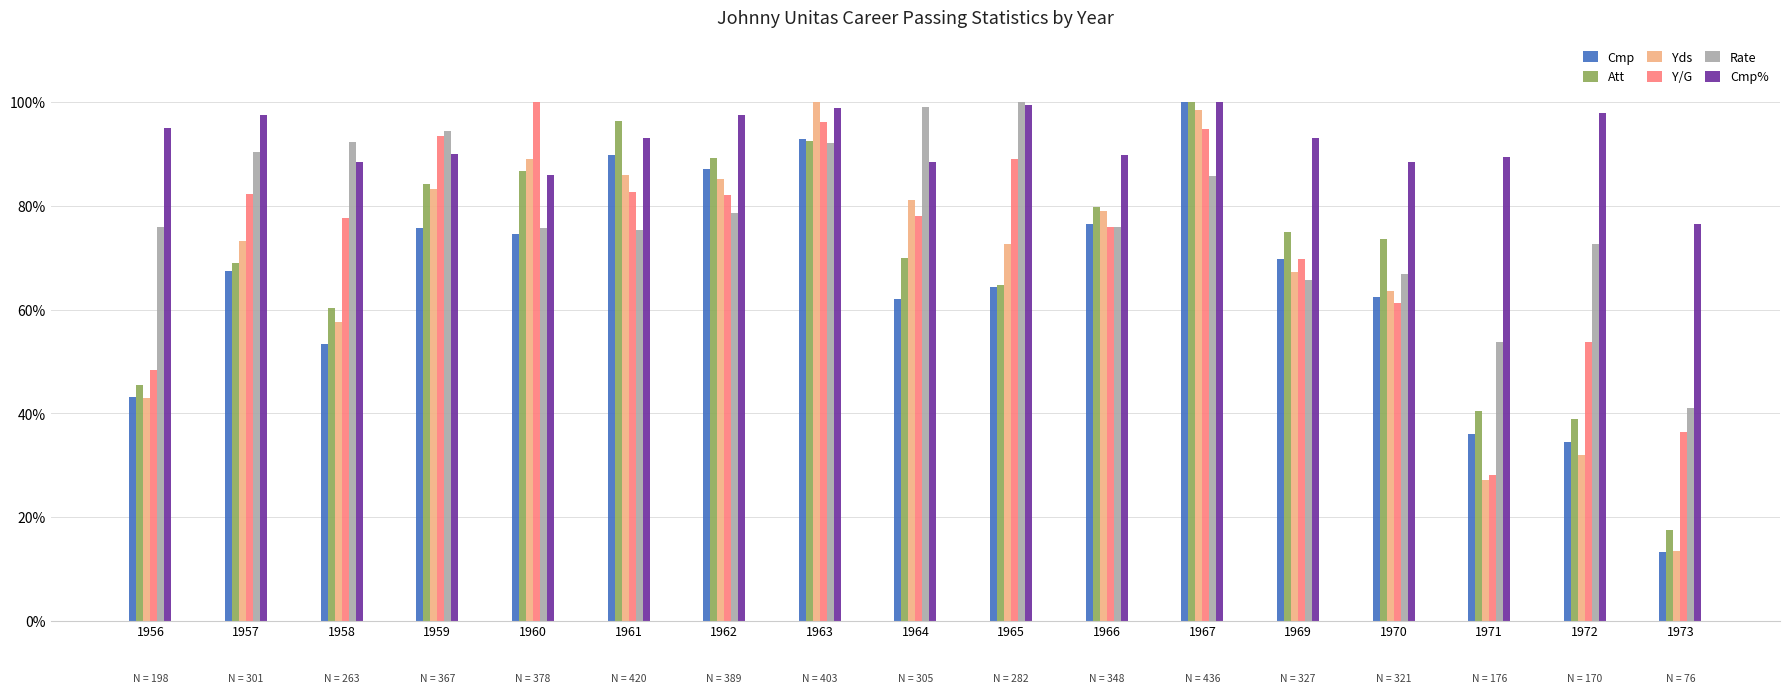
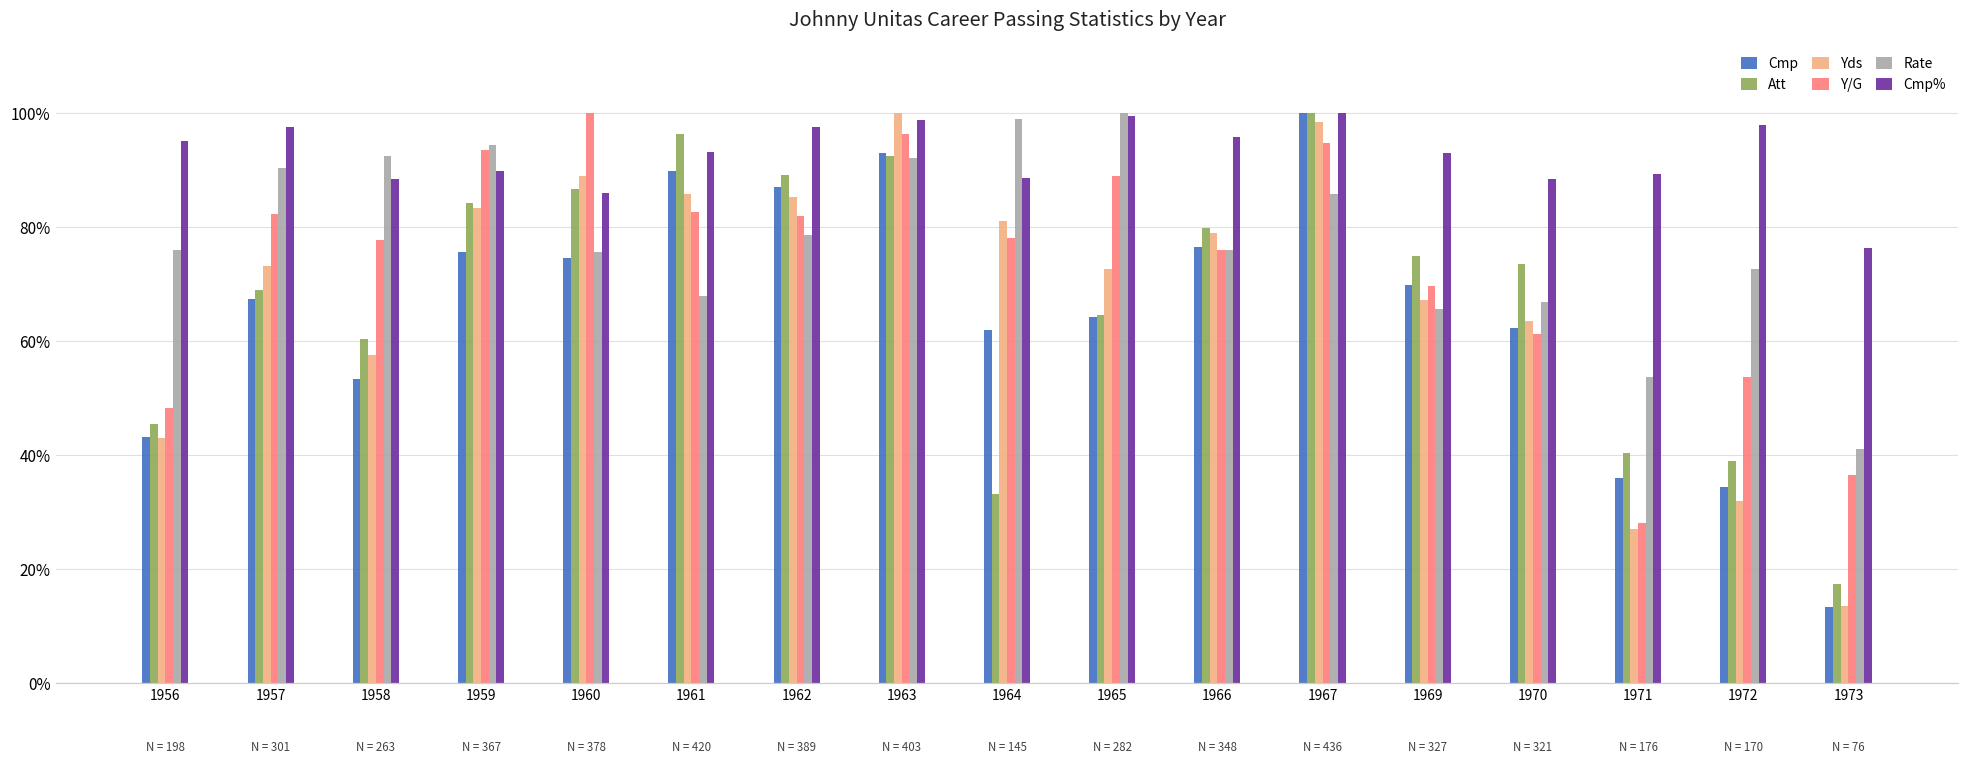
  {
    "Cmp": {
      "1956": "43%",
      "1957": "67%",
      "1958": "53%",
      "1959": "76%",
      "1960": "75%",
      "1961": "90%",
      "1962": "87%",
      "1963": "93%",
      "1964": "62%",
      "1965": "64%",
      "1966": "76%",
      "1967": "100%",
      "1969": "70%",
      "1970": "62%",
      "1971": "36%",
      "1972": "35%",
      "1973": "13%"
    },
    "Att": {
-     "1964": "305"
+     "1964": "145"
    },
    "Rate": {
      "1956": "76%",
      "1957": "90%",
      "1958": "92%",
      "1959": "94%",
      "1960": "76%",
-     "1961": "75%",
+     "1961": "68%",
      "1962": "79%",
      "1963": "92%",
      "1964": "99%",
      "1965": "100%",
      "1966": "76%",
      "1967": "86%",
      "1969": "66%",
      "1970": "67%",
      "1971": "54%",
      "1972": "73%",
      "1973": "41%"
    },
    "Cmp%": {
      "1956": "95%",
      "1957": "98%",
      "1958": "88%",
      "1959": "90%",
      "1960": "86%",
      "1961": "93%",
      "1962": "98%",
      "1963": "99%",
      "1964": "89%",
      "1965": "99%",
-     "1966": "90%",
+     "1966": "96%",
      "1967": "100%",
      "1969": "93%",
      "1970": "88%",
      "1971": "89%",
      "1972": "98%",
      "1973": "76%"
    }
  }
